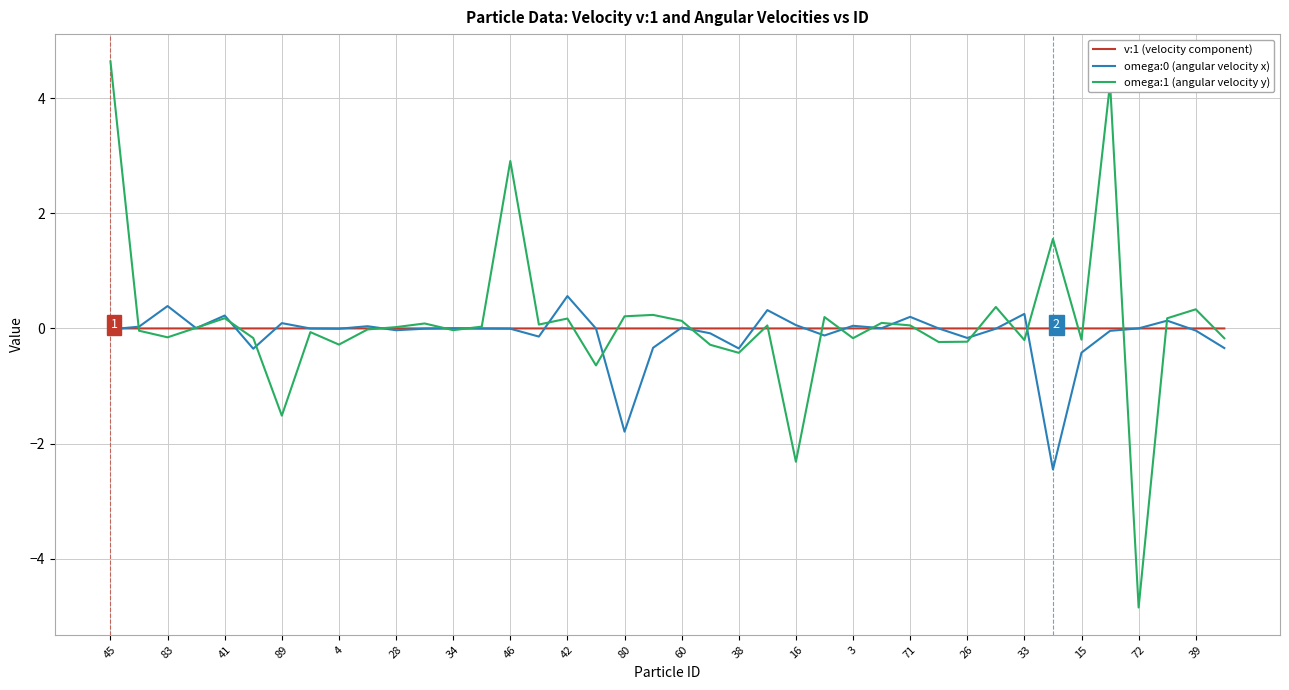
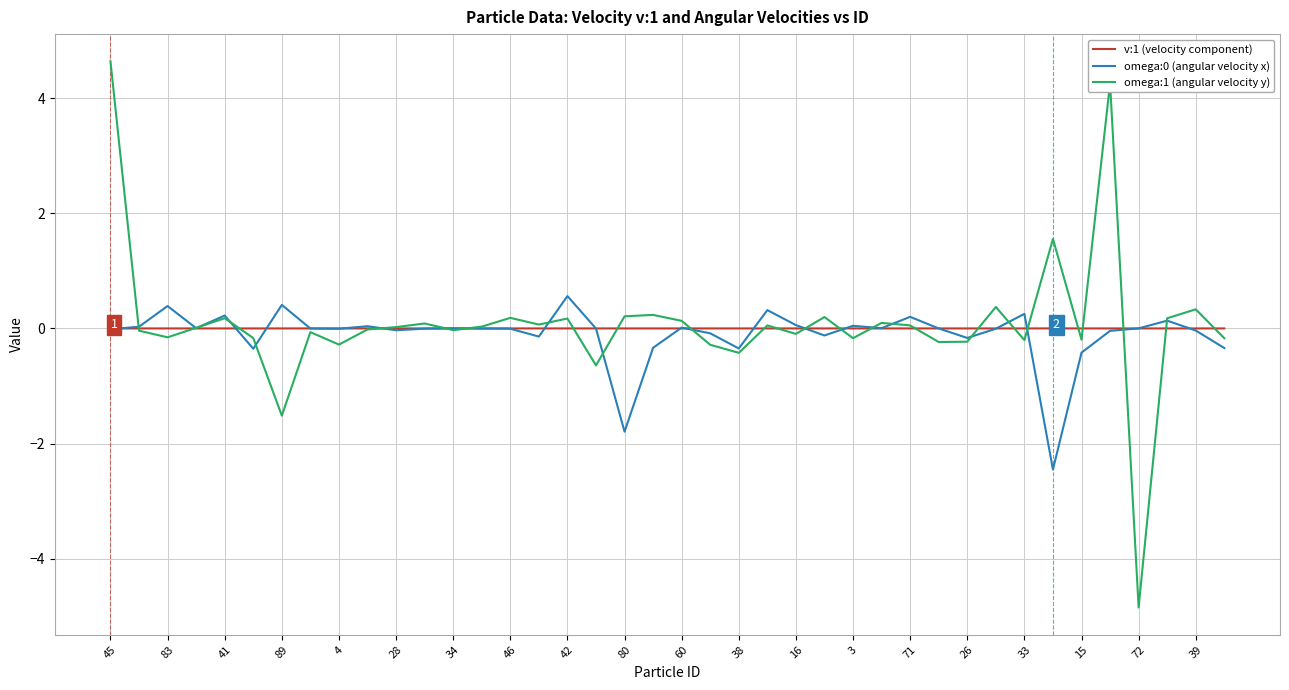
  {
    "v:1 (velocity component)": {
      "83": 0.0,
      "41": 0.0,
      "89": 0.0,
      "42": 0.0,
      "80": 0.0,
      "38": 0.0,
      "16": 0.0,
      "71": 0.0,
      "26": 0.0
    },
    "omega:0 (angular velocity x)": {
      "83": 0.4,
      "41": 0.2,
-     "89": 0.1,
+     "89": 0.4,
      "42": 0.6,
      "80": -1.8,
      "38": -0.3,
      "16": 0.1,
      "71": 0.2,
      "26": -0.2
    },
    "omega:1 (angular velocity y)": {
      "45": 4.6,
      "83": -0.2,
      "41": 0.2,
      "89": -1.5,
      "4": -0.3,
-     "46": 2.9,
+     "46": 0.2,
      "42": 0.2,
      "80": 0.2,
      "60": 0.1,
      "38": -0.4,
-     "16": -2.3,
+     "16": -0.1,
      "71": 0.1,
      "26": -0.2,
      "72": -4.8
    }
  }
